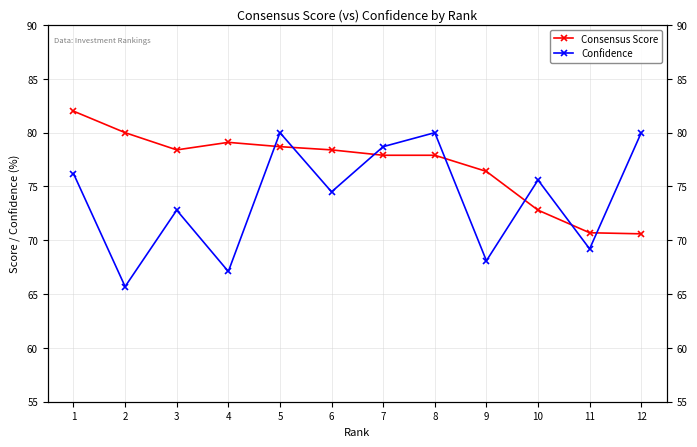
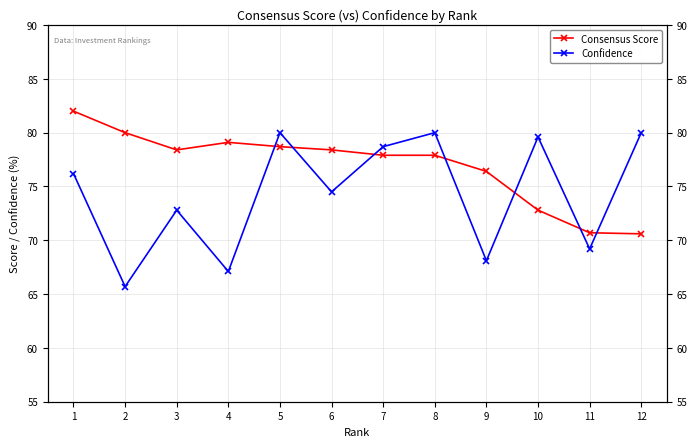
  {
    "Consensus Score": {
      "1": 82.0,
      "2": 80.0,
      "3": 78.4,
      "4": 79.1,
      "5": 78.7,
      "6": 78.4,
      "7": 77.9,
      "8": 77.9,
      "9": 76.4,
      "10": 72.8,
      "11": 70.7,
      "12": 70.6
    },
    "Confidence": {
      "1": 76.2,
      "2": 65.7,
      "3": 72.8,
      "4": 67.1,
      "5": 80.0,
      "6": 74.5,
      "7": 78.7,
      "8": 80.0,
      "9": 68.1,
-     "10": 75.6,
+     "10": 79.6,
      "11": 69.2,
      "12": 80.0
    }
  }
